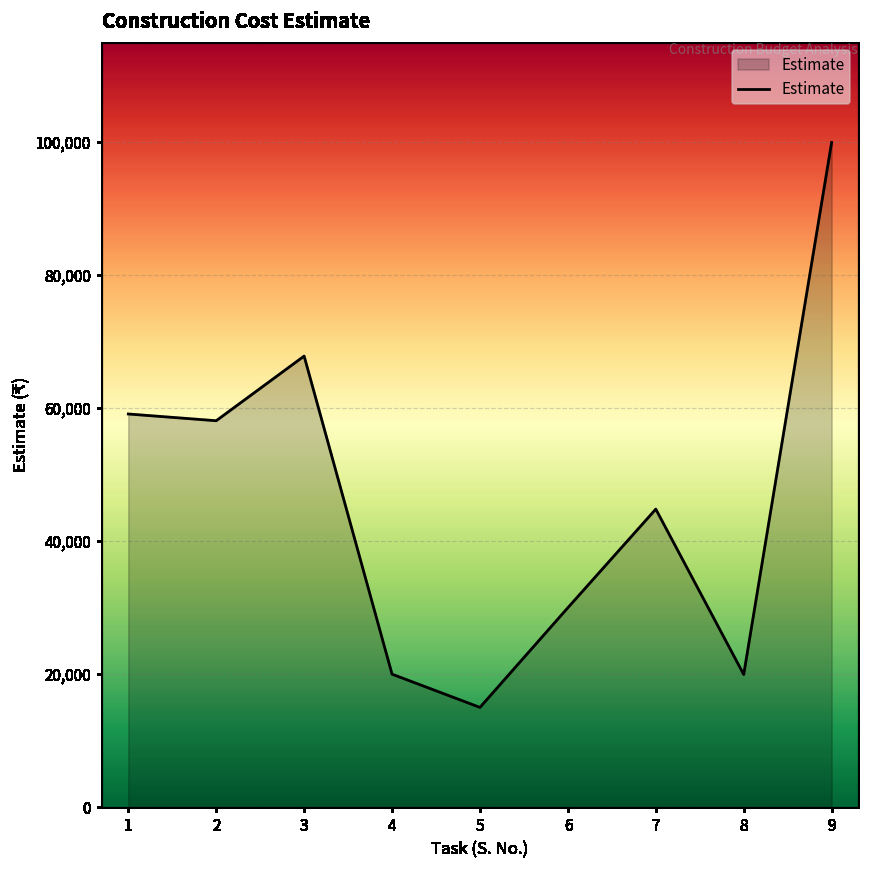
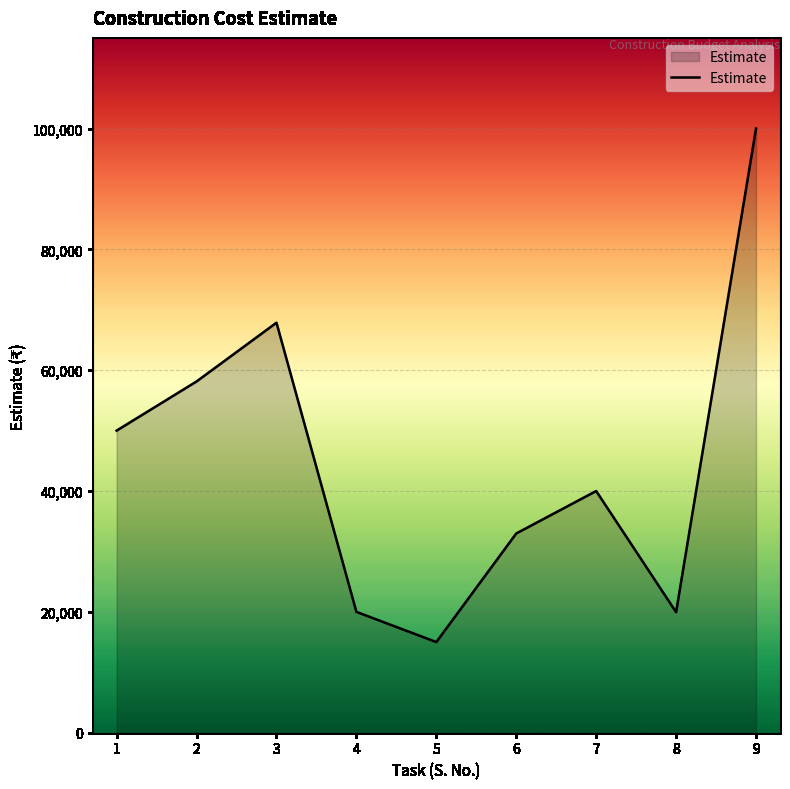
  {
-   "1": "59,000",
+   "1": "50,000",
    "2": "58,000",
    "3": "68,000",
    "4": "20,000",
    "5": "15,000",
-   "6": "30,000",
-   "7": "45,000",
+   "6": "33,000",
+   "7": "40,000",
    "8": "20,000",
    "9": "100,000"
  }
